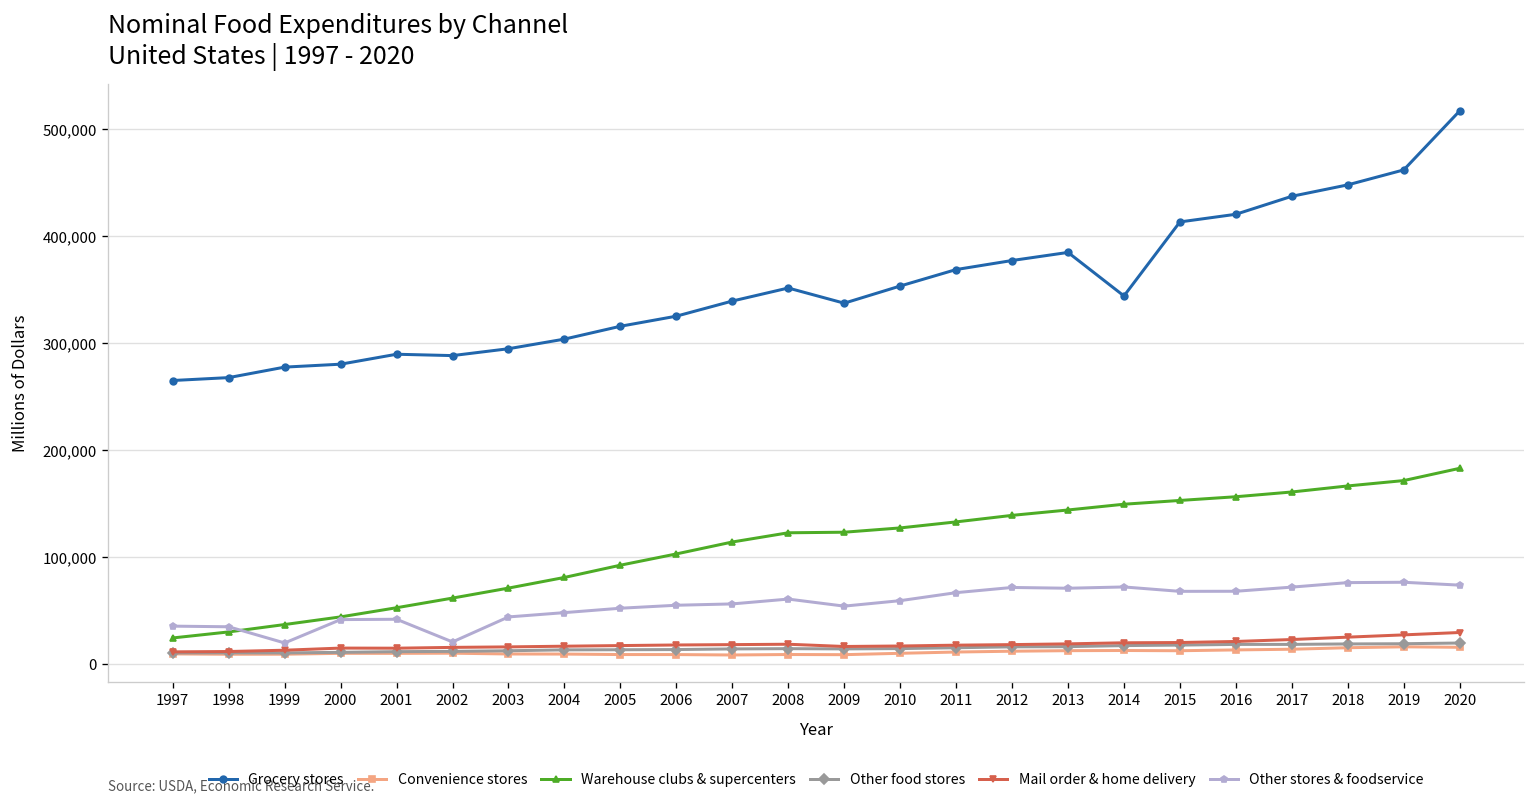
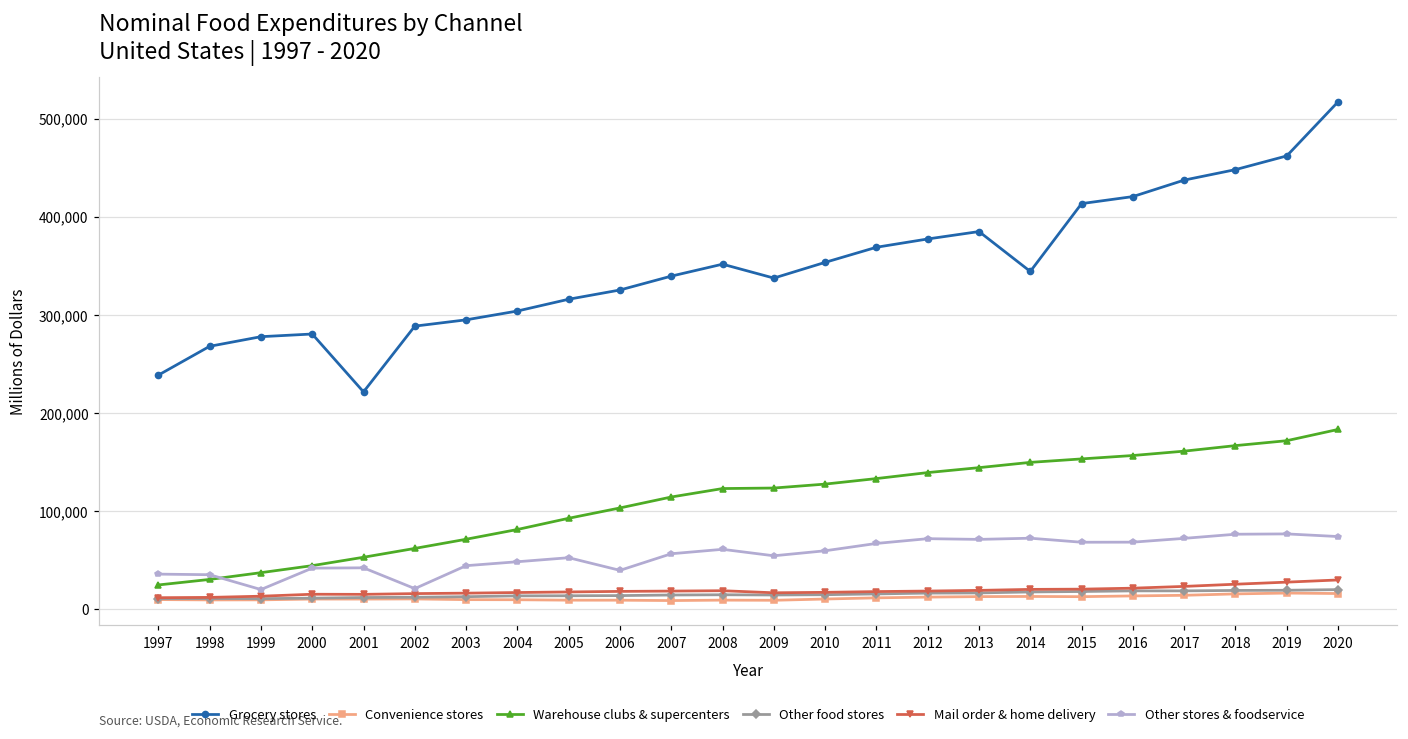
  {
    "Grocery stores": {
-     "1997": "270,000",
+     "1997": "240,000",
      "1998": "270,000",
      "1999": "280,000",
      "2000": "280,000",
-     "2001": "290,000",
+     "2001": "220,000",
      "2002": "290,000",
      "2003": "290,000",
      "2004": "300,000",
      "2005": "320,000",
      "2006": "330,000",
      "2007": "340,000",
      "2008": "350,000",
      "2009": "340,000",
      "2010": "350,000",
      "2011": "370,000",
      "2012": "380,000",
      "2013": "390,000",
      "2014": "340,000",
      "2015": "410,000",
      "2016": "420,000",
      "2017": "440,000",
      "2018": "450,000",
      "2019": "460,000",
      "2020": "520,000"
    },
    "Convenience stores": {
      "2003": "10,000",
      "2004": "10,000",
      "2005": "10,000",
      "2006": "10,000",
      "2007": "10,000",
      "2008": "10,000",
      "2009": "10,000",
      "2010": "10,000",
      "2011": "10,000",
      "2012": "10,000",
      "2013": "10,000",
      "2014": "10,000",
      "2015": "10,000",
      "2016": "10,000",
      "2017": "10,000",
      "2018": "20,000",
      "2020": "20,000"
    },
    "Warehouse clubs & supercenters": {
      "1997": "20,000",
      "1998": "30,000",
      "1999": "40,000",
      "2001": "50,000",
      "2002": "60,000",
      "2003": "70,000",
      "2004": "80,000",
      "2005": "90,000",
      "2006": "100,000",
      "2007": "110,000",
      "2008": "120,000",
      "2009": "120,000",
      "2010": "130,000",
      "2011": "130,000",
      "2012": "140,000",
      "2013": "140,000",
      "2014": "150,000",
      "2015": "150,000",
      "2016": "160,000",
      "2017": "160,000",
      "2018": "170,000",
      "2019": "170,000",
      "2020": "180,000"
    },
    "Other food stores": {
      "2003": "10,000",
      "2004": "10,000",
      "2005": "10,000",
      "2006": "10,000",
      "2007": "10,000",
      "2008": "10,000",
      "2017": "20,000",
      "2018": "20,000",
      "2020": "20,000"
    },
    "Mail order & home delivery": {
      "2000": "20,000",
      "2001": "10,000",
      "2002": "20,000",
      "2003": "20,000",
      "2004": "20,000",
      "2005": "20,000",
      "2006": "20,000",
      "2007": "20,000",
      "2008": "20,000",
      "2017": "20,000",
      "2018": "30,000",
      "2019": "30,000",
      "2020": "30,000"
    },
    "Other stores & foodservice": {
      "1997": "40,000",
      "1998": "30,000",
      "1999": "20,000",
      "2001": "40,000",
      "2002": "20,000",
      "2003": "40,000",
      "2004": "50,000",
      "2005": "50,000",
-     "2006": "60,000",
+     "2006": "40,000",
      "2007": "60,000",
      "2008": "60,000",
      "2009": "50,000",
      "2010": "60,000",
      "2011": "70,000",
      "2012": "70,000",
      "2013": "70,000",
      "2014": "70,000",
      "2015": "70,000",
      "2016": "70,000",
      "2017": "70,000",
      "2018": "80,000",
      "2019": "80,000",
      "2020": "70,000"
    }
  }
